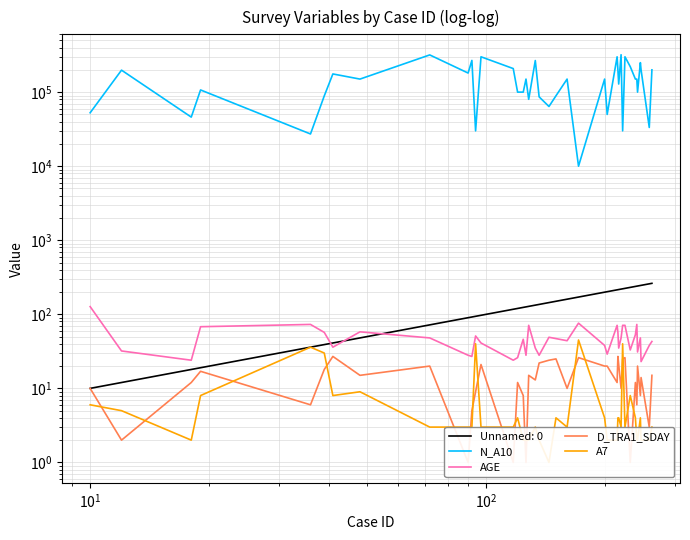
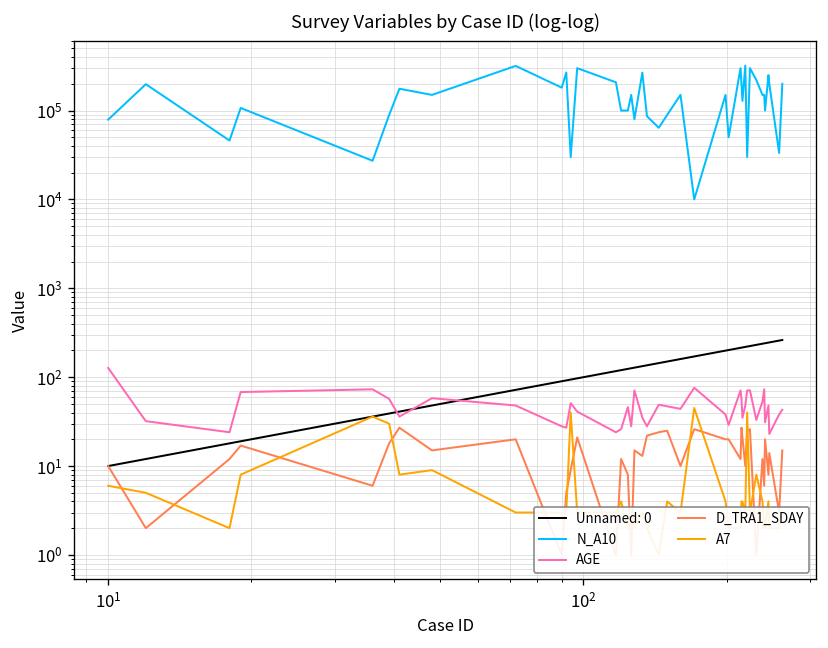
  {
    "N_A10": {
-     "10^1": 50000
+     "10^1": 80000
    },
    "AGE": {
      "10^1": 130
    },
    "A7": {
      "10^1": 6
    }
  }
